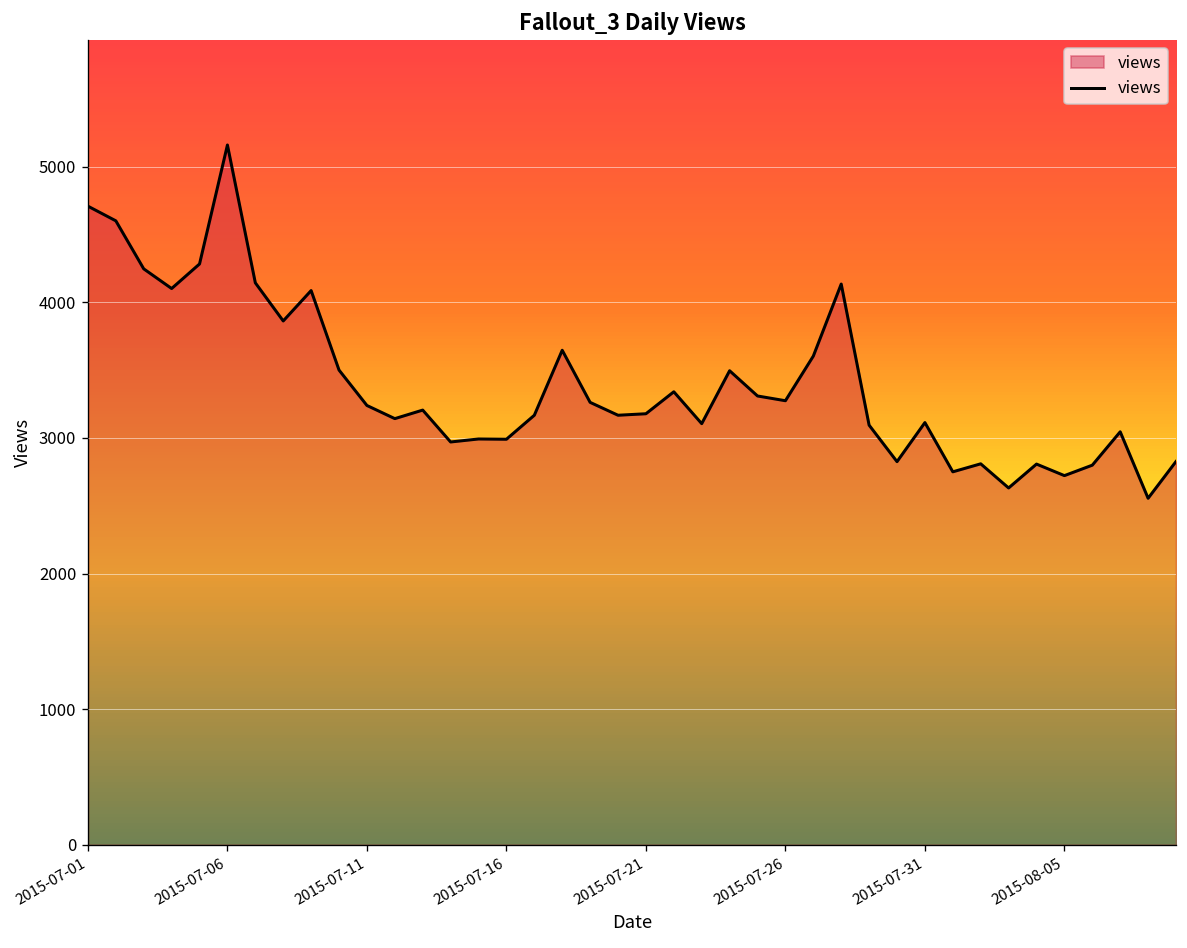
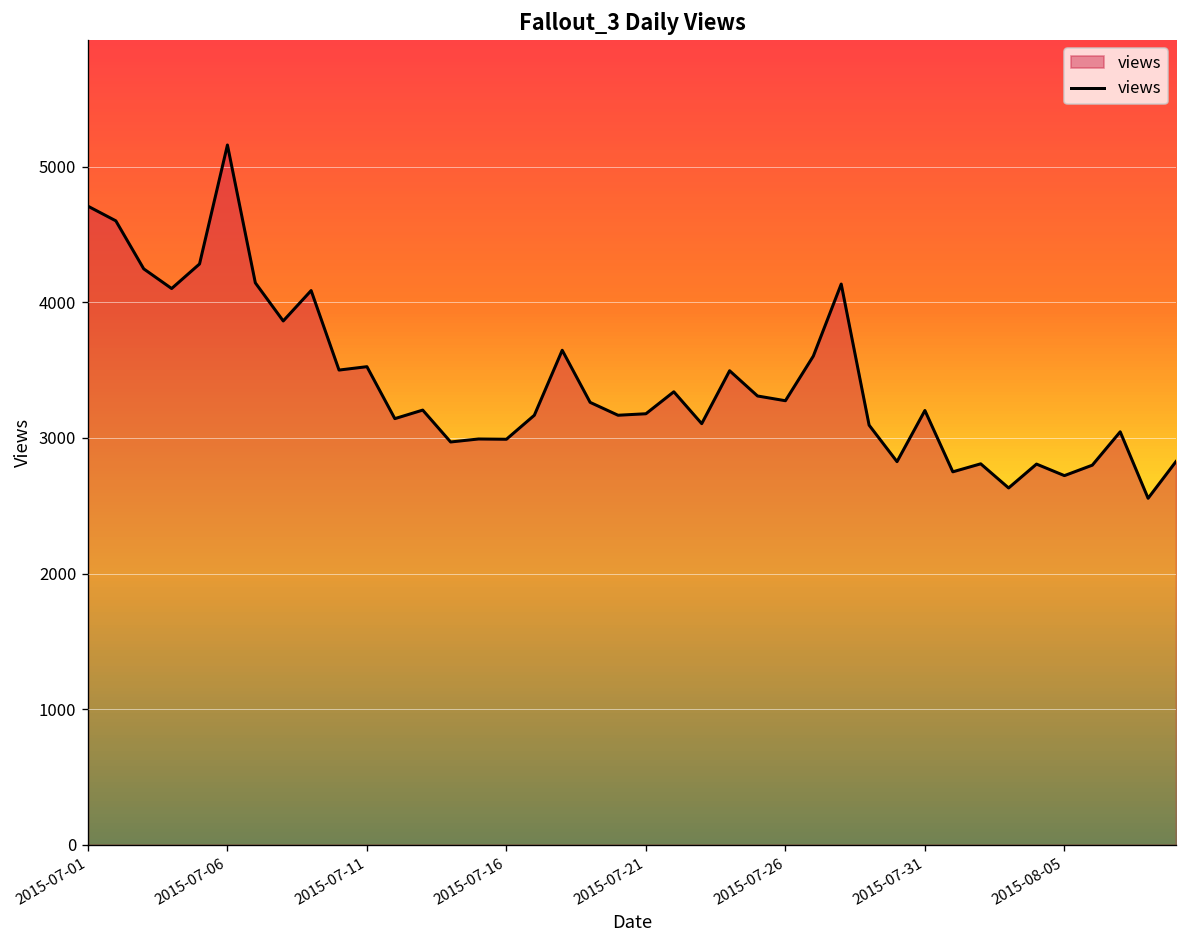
  {
    "2015-07-01": 4710,
    "2015-07-06": 5160,
-   "2015-07-11": 3240,
+   "2015-07-11": 3530,
    "2015-07-16": 2990,
    "2015-07-21": 3180,
    "2015-07-26": 3270,
-   "2015-07-31": 3110,
+   "2015-07-31": 3200,
    "2015-08-05": 2720
  }
